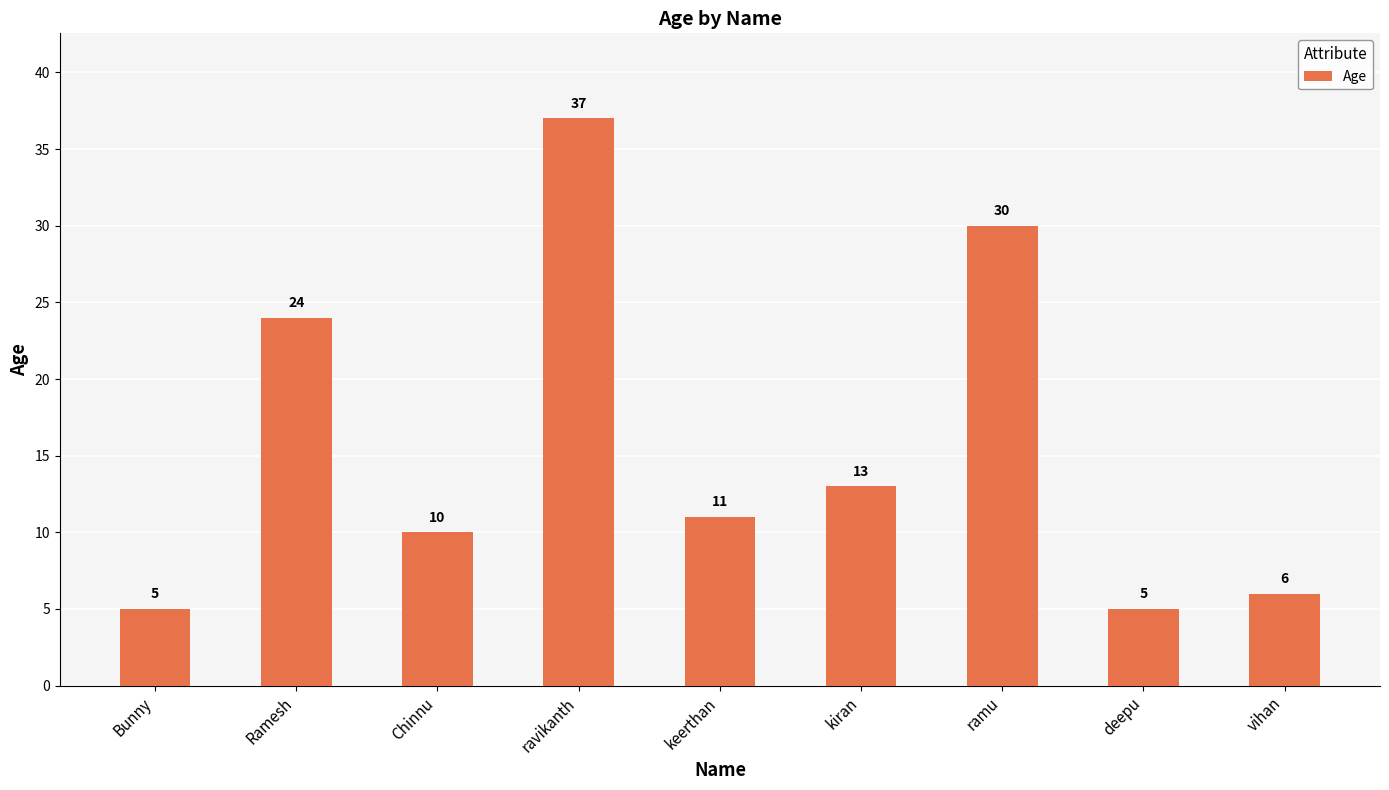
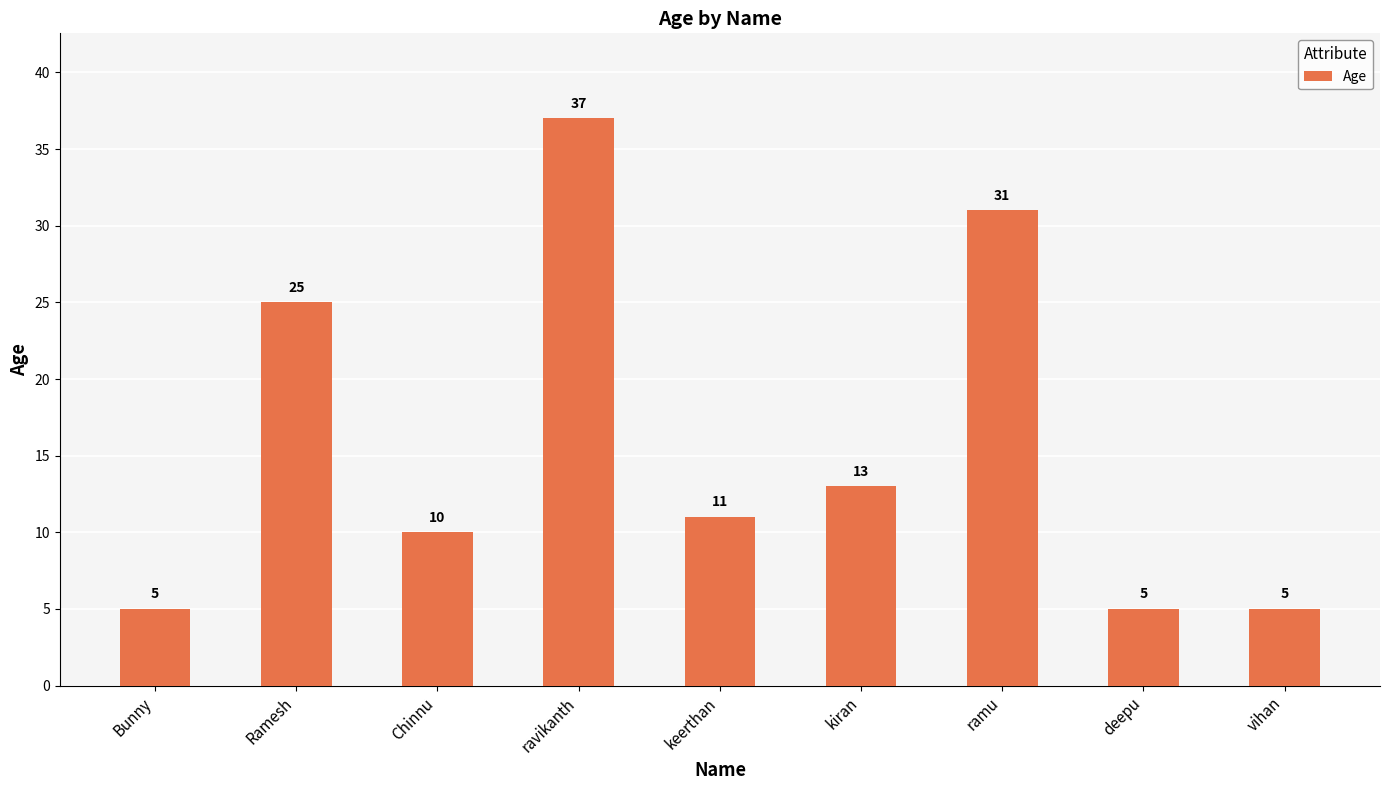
  {
    "Bunny": 5,
-   "Ramesh": 24,
+   "Ramesh": 25,
    "Chinnu": 10,
    "ravikanth": 37,
    "keerthan": 11,
    "kiran": 13,
-   "ramu": 30,
+   "ramu": 31,
    "deepu": 5,
-   "vihan": 6
+   "vihan": 5
  }
